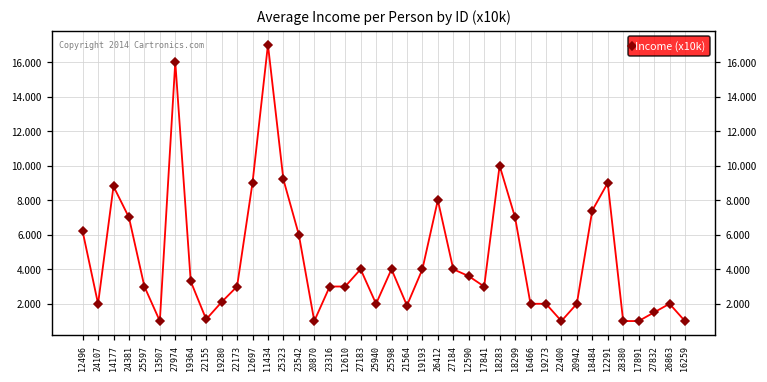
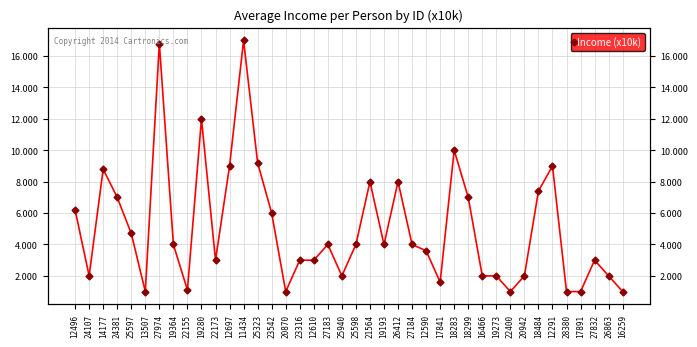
  {
    "12496": 6.2,
    "24107": 2.0,
    "14177": 8.8,
    "24381": 7.0,
-   "25597": 3.0,
+   "25597": 4.7,
    "13507": 1.0,
-   "27974": 16.0,
-   "19364": 3.3,
+   "27974": 16.8,
+   "19364": 4.0,
    "22155": 1.1,
-   "19280": 2.1,
+   "19280": 12.0,
    "22173": 3.0,
    "12697": 9.0,
    "11434": 17.0,
    "25323": 9.2,
    "23542": 6.0,
    "20870": 1.0,
    "23316": 3.0,
    "12610": 3.0,
    "27183": 4.0,
    "25940": 2.0,
    "25598": 4.0,
-   "21564": 1.9,
+   "21564": 8.0,
    "19193": 4.0,
    "26412": 8.0,
    "27184": 4.0,
    "12590": 3.6,
-   "17841": 3.0,
+   "17841": 1.6,
    "18283": 10.0,
    "18299": 7.0,
    "16466": 2.0,
    "19273": 2.0,
    "22400": 1.0,
    "20942": 2.0,
    "18484": 7.4,
    "12291": 9.0,
    "28380": 1.0,
    "17891": 1.0,
-   "27832": 1.5,
+   "27832": 3.0,
    "26863": 2.0,
    "16259": 1.0
  }
